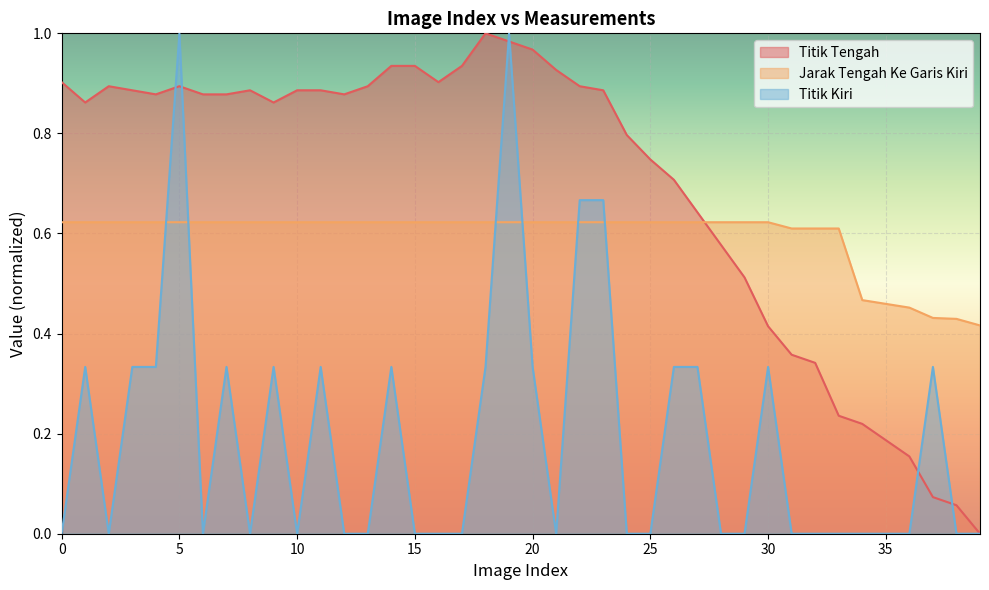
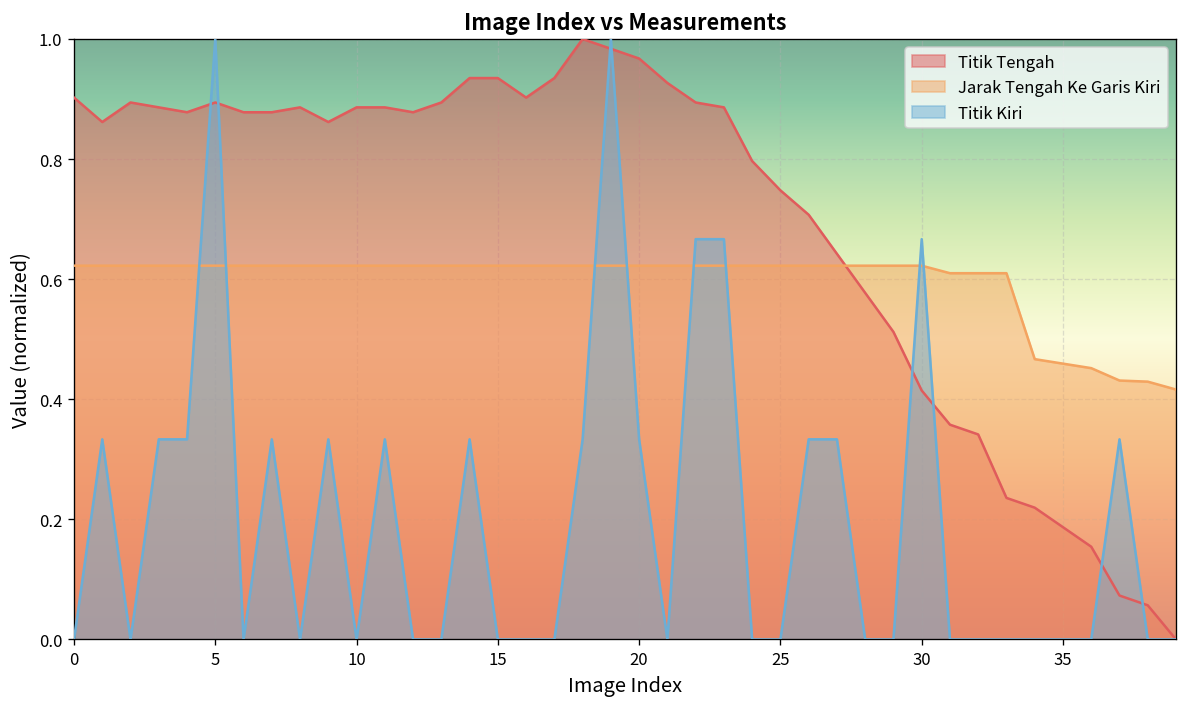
  {
    "Titik Kiri": {
      "0": 0.00,
      "5": 1.00,
      "10": 0.00,
      "15": 0.00,
      "20": 0.33,
      "25": 0.00,
-     "30": 0.33,
+     "30": 0.67,
      "35": 0.00
    }
  }
